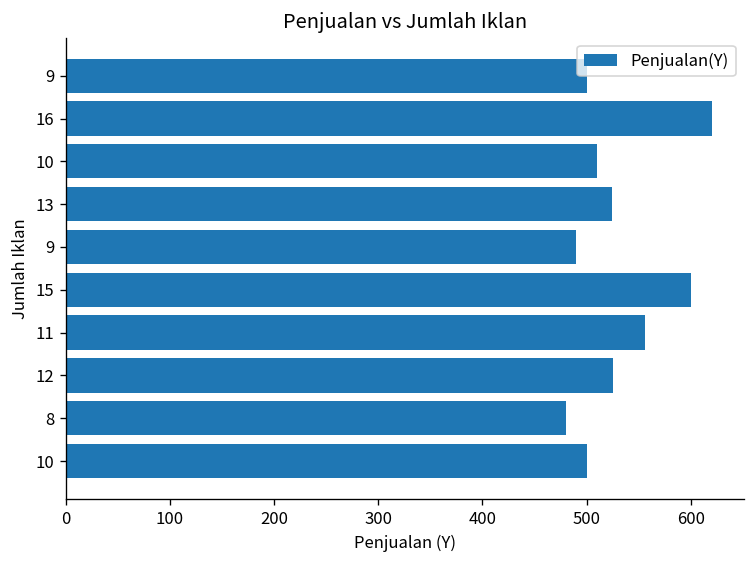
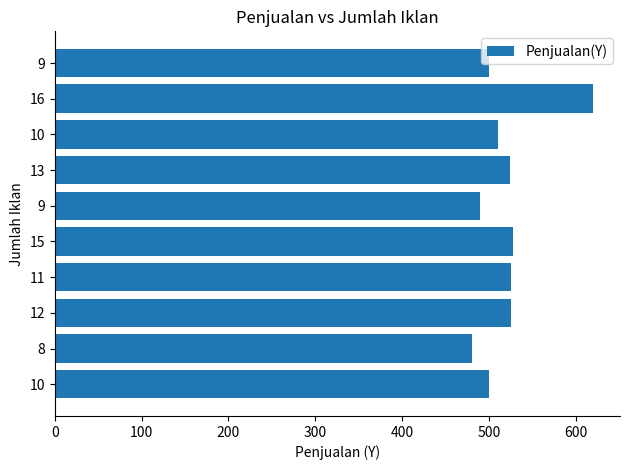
  {
    "16": 620,
    "13": 520,
-   "15": 600,
-   "11": 560,
+   "15": 530,
+   "11": 530,
    "12": 530,
    "8": 480
  }
